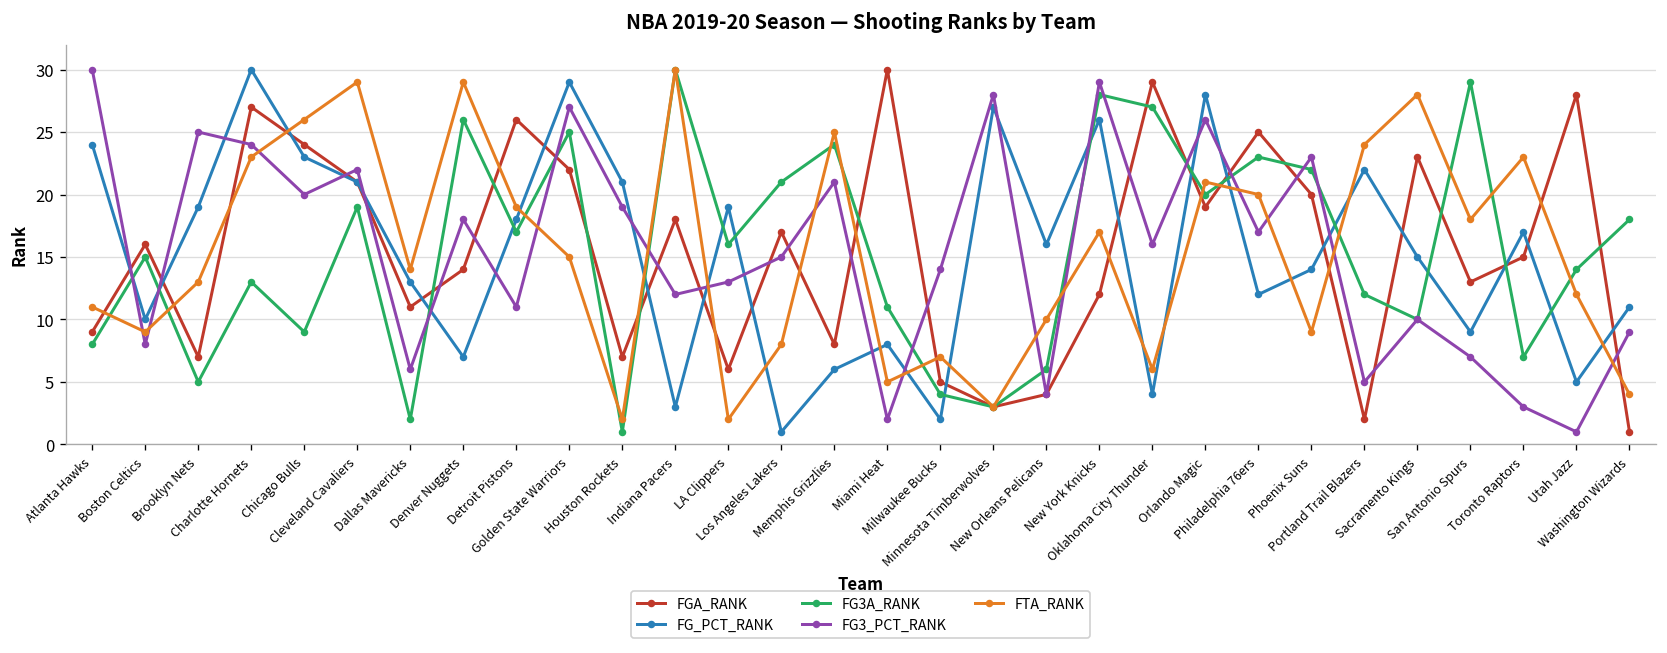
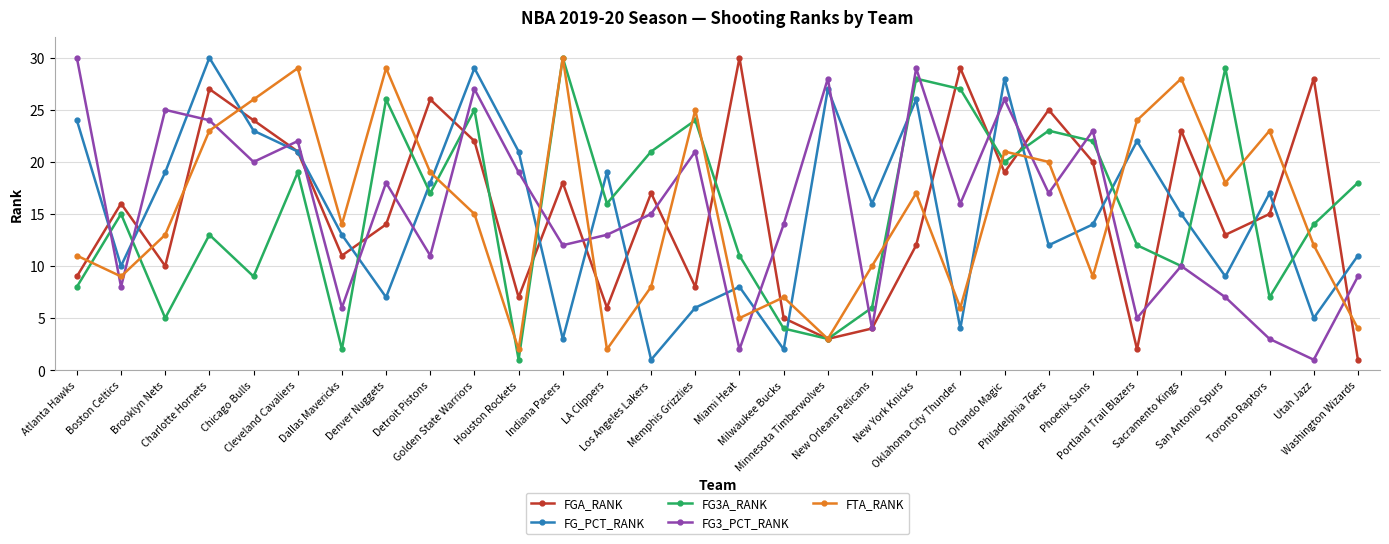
  {
    "FGA_RANK": {
      "Atlanta Hawks": 9,
      "Boston Celtics": 16,
-     "Brooklyn Nets": 7,
+     "Brooklyn Nets": 10,
      "Charlotte Hornets": 27,
      "Chicago Bulls": 24,
      "Dallas Mavericks": 11,
      "Denver Nuggets": 14,
      "Detroit Pistons": 26,
      "Golden State Warriors": 22,
      "Houston Rockets": 7,
      "Indiana Pacers": 18,
      "LA Clippers": 6,
      "Los Angeles Lakers": 17,
      "Memphis Grizzlies": 8,
      "Miami Heat": 30,
      "Milwaukee Bucks": 5,
      "New York Knicks": 12,
      "Oklahoma City Thunder": 29,
      "Orlando Magic": 19,
      "Philadelphia 76ers": 25,
      "Phoenix Suns": 20,
      "Portland Trail Blazers": 2,
      "Sacramento Kings": 23,
      "San Antonio Spurs": 13,
      "Toronto Raptors": 15,
      "Utah Jazz": 28,
      "Washington Wizards": 1
    },
    "FG_PCT_RANK": {
      "Atlanta Hawks": 24,
      "Boston Celtics": 10,
      "Brooklyn Nets": 19,
      "Charlotte Hornets": 30,
      "Chicago Bulls": 23,
      "Dallas Mavericks": 13,
      "Denver Nuggets": 7,
      "Detroit Pistons": 18,
      "Golden State Warriors": 29,
      "Houston Rockets": 21,
      "Indiana Pacers": 3,
      "LA Clippers": 19,
      "Los Angeles Lakers": 1,
      "Memphis Grizzlies": 6,
      "Miami Heat": 8,
      "Milwaukee Bucks": 2,
      "Minnesota Timberwolves": 27,
      "New Orleans Pelicans": 16,
      "New York Knicks": 26,
      "Oklahoma City Thunder": 4,
      "Orlando Magic": 28,
      "Philadelphia 76ers": 12,
      "Phoenix Suns": 14,
      "Portland Trail Blazers": 22,
      "Sacramento Kings": 15,
      "San Antonio Spurs": 9,
      "Toronto Raptors": 17,
      "Utah Jazz": 5,
      "Washington Wizards": 11
    },
    "FG3A_RANK": {
      "Atlanta Hawks": 8,
      "Boston Celtics": 15,
      "Brooklyn Nets": 5,
      "Charlotte Hornets": 13,
      "Chicago Bulls": 9,
      "Cleveland Cavaliers": 19,
      "Dallas Mavericks": 2,
      "Denver Nuggets": 26,
      "Detroit Pistons": 17,
      "Golden State Warriors": 25,
      "Houston Rockets": 1,
      "LA Clippers": 16,
      "Los Angeles Lakers": 21,
      "Memphis Grizzlies": 24,
      "Miami Heat": 11,
      "Milwaukee Bucks": 4,
      "New Orleans Pelicans": 6,
      "New York Knicks": 28,
      "Oklahoma City Thunder": 27,
      "Orlando Magic": 20,
      "Philadelphia 76ers": 23,
      "Phoenix Suns": 22,
      "Portland Trail Blazers": 12,
      "San Antonio Spurs": 29,
      "Toronto Raptors": 7,
      "Utah Jazz": 14,
      "Washington Wizards": 18
    },
    "FG3_PCT_RANK": {
      "Atlanta Hawks": 30,
      "Boston Celtics": 8,
      "Brooklyn Nets": 25,
      "Charlotte Hornets": 24,
      "Chicago Bulls": 20,
      "Cleveland Cavaliers": 22,
      "Dallas Mavericks": 6,
      "Denver Nuggets": 18,
      "Detroit Pistons": 11,
      "Golden State Warriors": 27,
      "Houston Rockets": 19,
      "Indiana Pacers": 12,
      "LA Clippers": 13,
      "Los Angeles Lakers": 15,
      "Memphis Grizzlies": 21,
      "Miami Heat": 2,
      "Milwaukee Bucks": 14,
      "Minnesota Timberwolves": 28,
      "New York Knicks": 29,
      "Oklahoma City Thunder": 16,
      "Orlando Magic": 26,
      "Philadelphia 76ers": 17,
      "Phoenix Suns": 23,
      "Portland Trail Blazers": 5,
      "San Antonio Spurs": 7,
      "Toronto Raptors": 3,
      "Utah Jazz": 1,
      "Washington Wizards": 9
    },
    "FTA_RANK": {
      "Atlanta Hawks": 11,
      "Boston Celtics": 9,
      "Brooklyn Nets": 13,
      "Charlotte Hornets": 23,
      "Chicago Bulls": 26,
      "Cleveland Cavaliers": 29,
      "Dallas Mavericks": 14,
      "Denver Nuggets": 29,
      "Detroit Pistons": 19,
      "Golden State Warriors": 15,
      "Houston Rockets": 2,
      "LA Clippers": 2,
      "Los Angeles Lakers": 8,
      "Memphis Grizzlies": 25,
      "Miami Heat": 5,
      "Milwaukee Bucks": 7,
      "New Orleans Pelicans": 10,
      "New York Knicks": 17,
      "Oklahoma City Thunder": 6,
      "Orlando Magic": 21,
      "Philadelphia 76ers": 20,
      "Phoenix Suns": 9,
      "Portland Trail Blazers": 24,
      "Sacramento Kings": 28,
      "San Antonio Spurs": 18,
      "Toronto Raptors": 23,
      "Utah Jazz": 12,
      "Washington Wizards": 4
    }
  }
